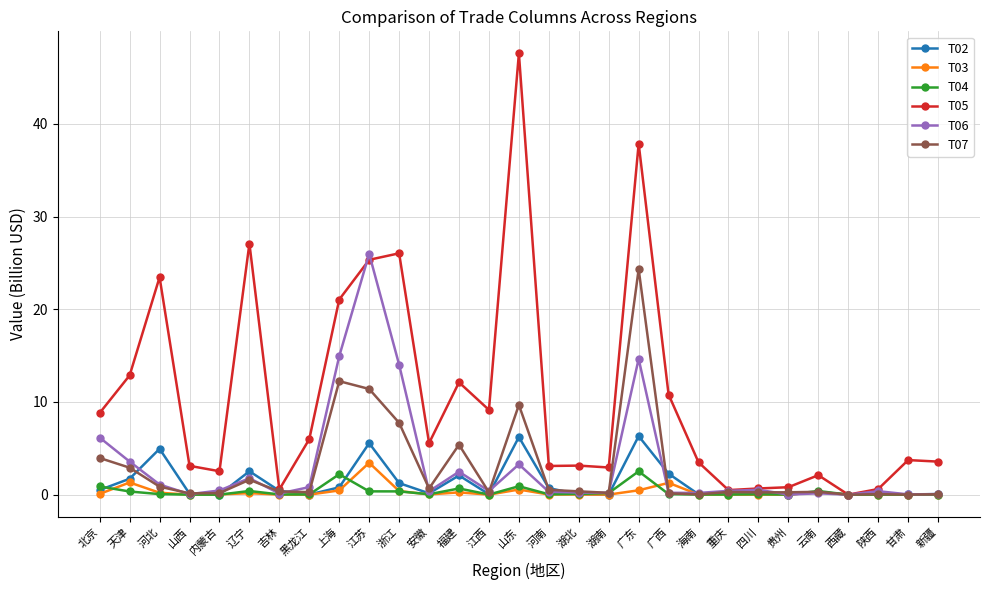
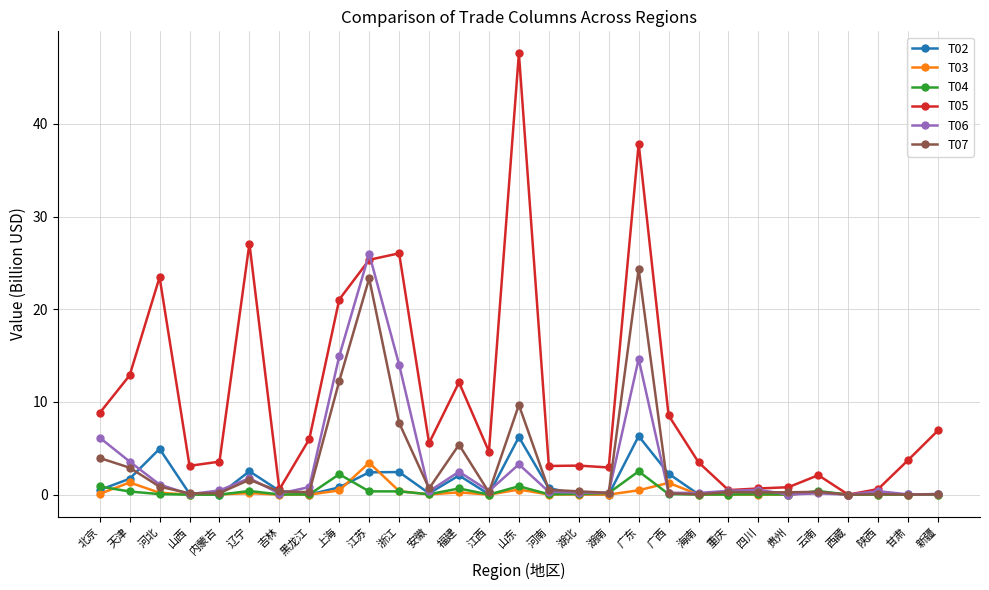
  {
    "T02": {
      "北京": 1,
      "天津": 2,
      "河北": 5,
      "辽宁": 3,
      "上海": 1,
-     "江苏": 6,
-     "浙江": 1,
+     "江苏": 2,
+     "浙江": 2,
      "福建": 2,
      "山东": 6,
      "广东": 6,
      "广西": 2
    },
    "T03": {
      "北京": 0,
      "天津": 1,
      "上海": 0,
      "江苏": 3,
      "福建": 0,
      "山东": 1,
      "广东": 0,
      "广西": 1
    },
    "T04": {
      "北京": 1,
      "天津": 0,
      "上海": 2,
      "江苏": 0,
      "福建": 1,
      "山东": 1,
      "广东": 3
    },
    "T05": {
      "北京": 9,
      "天津": 13,
      "河北": 23,
      "山西": 3,
-     "内蒙古": 3,
+     "内蒙古": 4,
      "辽宁": 27,
      "黑龙江": 6,
      "上海": 21,
      "江苏": 25,
      "浙江": 26,
      "安徽": 6,
      "福建": 12,
-     "江西": 9,
+     "江西": 5,
      "山东": 48,
      "河南": 3,
      "湖北": 3,
      "湖南": 3,
      "广东": 38,
-     "广西": 11,
+     "广西": 9,
      "海南": 3,
      "贵州": 1,
      "云南": 2,
      "甘肃": 4,
-     "新疆": 4
+     "新疆": 7
    },
    "T06": {
      "北京": 6,
      "天津": 4,
      "内蒙古": 0,
      "黑龙江": 1,
      "上海": 15,
      "江苏": 26,
      "浙江": 14,
      "福建": 2,
      "山东": 3,
      "广东": 15
    },
    "T07": {
      "北京": 4,
      "天津": 3,
      "上海": 12,
-     "江苏": 11,
+     "江苏": 23,
      "浙江": 8,
      "安徽": 1,
      "福建": 5,
      "山东": 10,
      "广东": 24
    }
  }
